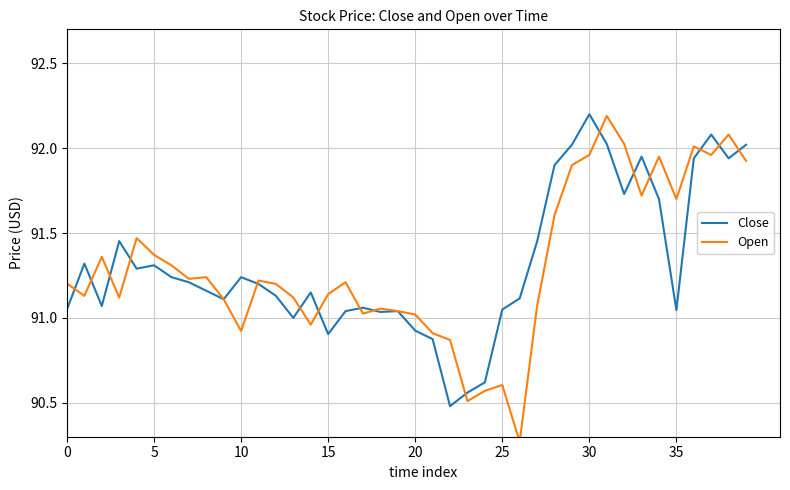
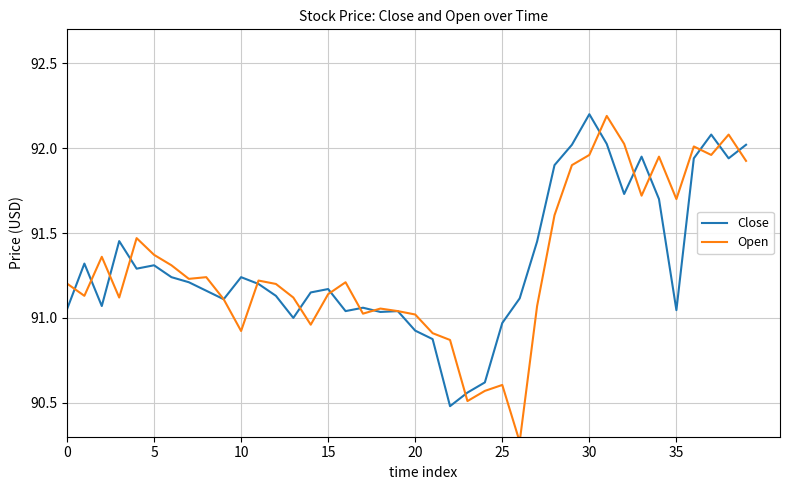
  {
    "Close": {
      "0": 91.05,
      "5": 91.31,
      "10": 91.24,
-     "15": 90.90,
+     "15": 91.17,
      "20": 90.93,
-     "25": 91.05,
+     "25": 90.97,
      "30": 92.20,
      "35": 91.05
    },
    "Open": {
      "0": 91.20,
      "5": 91.37,
      "10": 90.92,
      "15": 91.14,
      "20": 91.02,
      "25": 90.61,
      "30": 91.96,
      "35": 91.70
    }
  }
